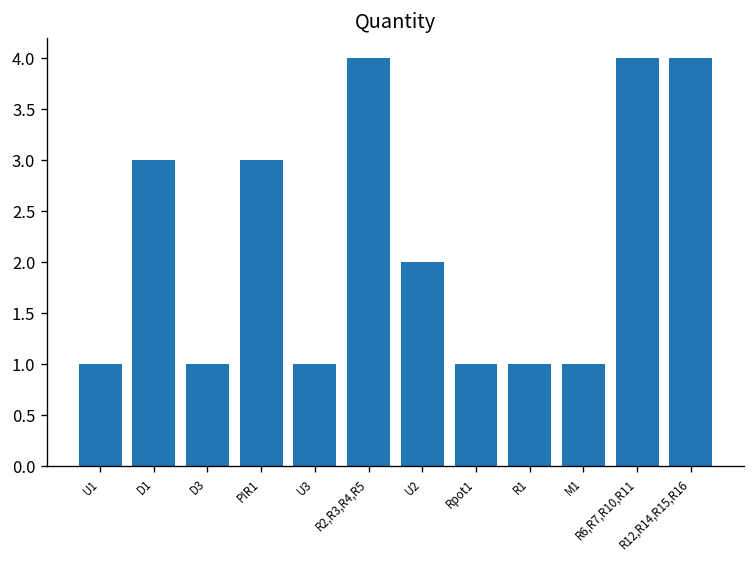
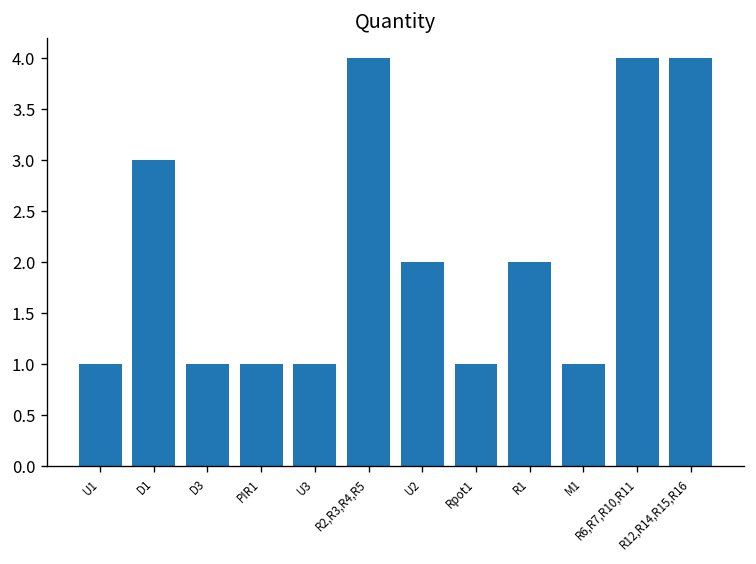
  {
    "U1": 1,
    "D1": 3,
    "D3": 1,
-   "PIR1": 3,
+   "PIR1": 1,
    "U3": 1,
    "R2,R3,R4,R5": 4,
    "U2": 2,
    "Rpot1": 1,
-   "R1": 1,
+   "R1": 2,
    "M1": 1,
    "R6,R7,R10,R11": 4,
    "R12,R14,R15,R16": 4
  }
